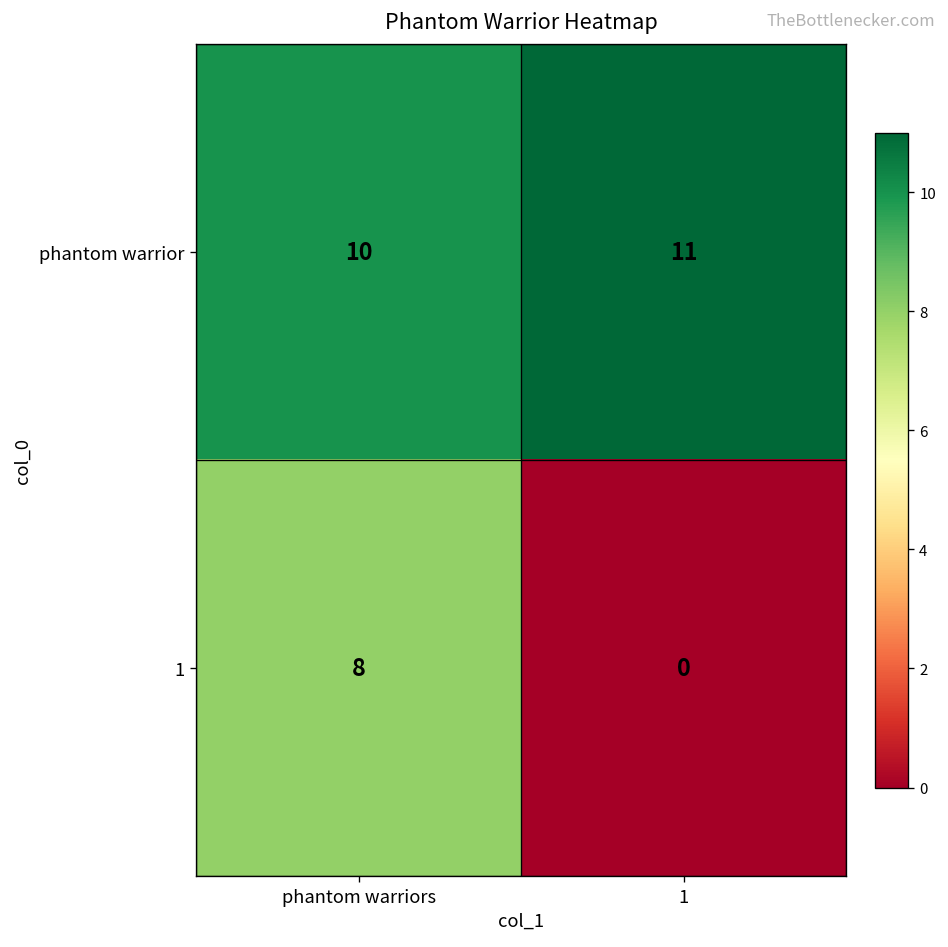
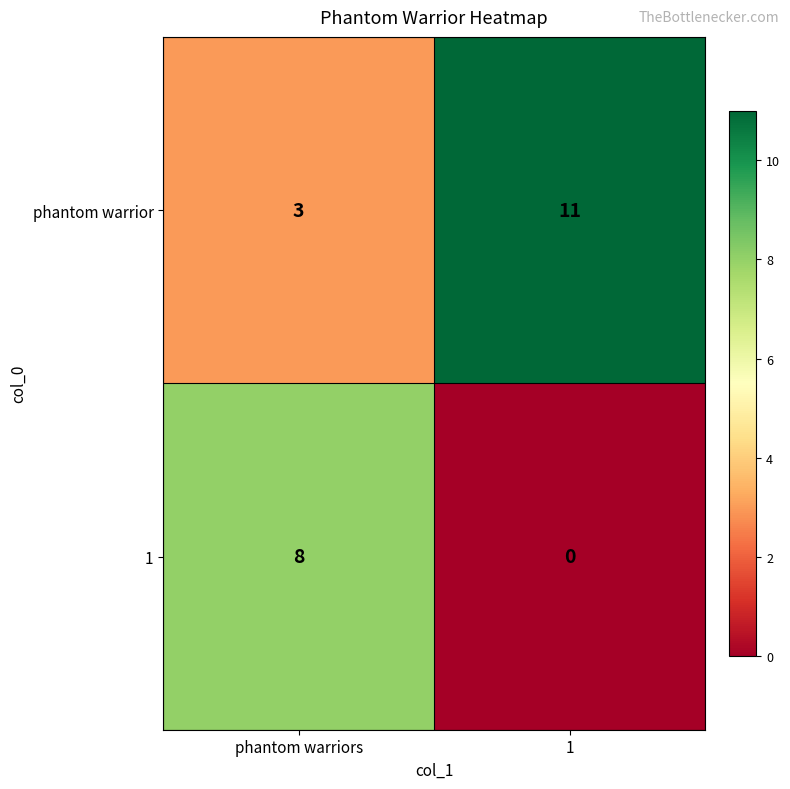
  {
    "phantom warrior": {
-     "phantom warriors": 10,
+     "phantom warriors": 3,
      "1": 11
    },
    "1": {
      "phantom warriors": 8,
      "1": 0
    }
  }
